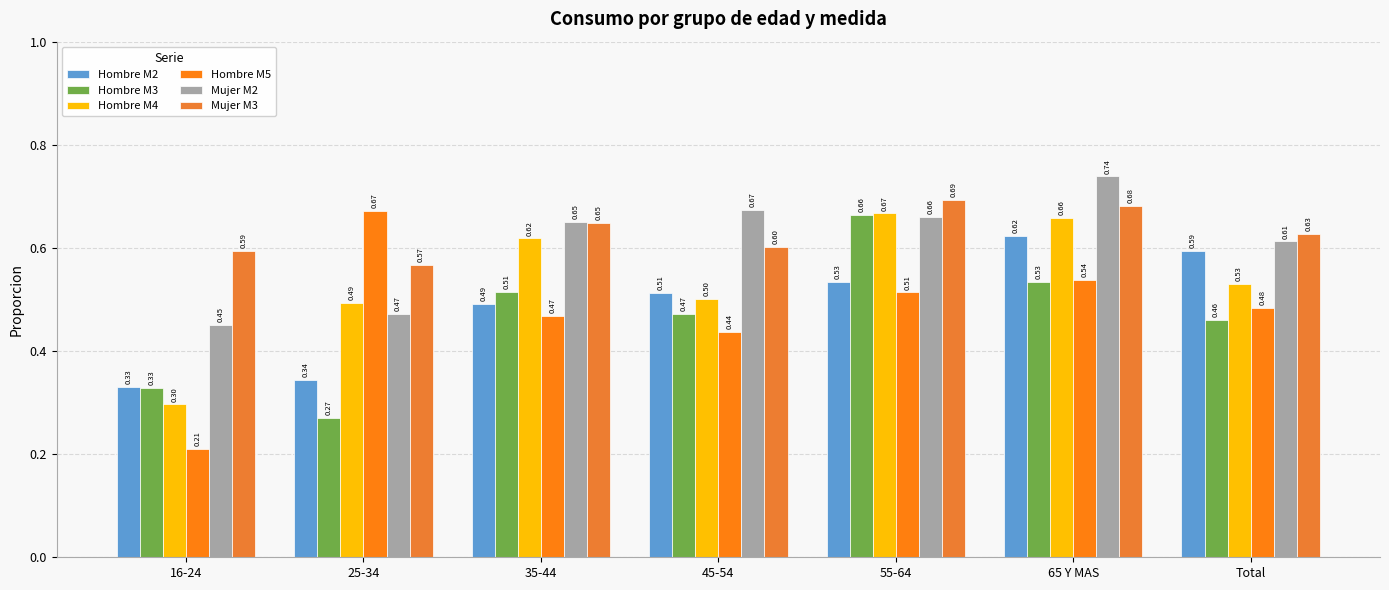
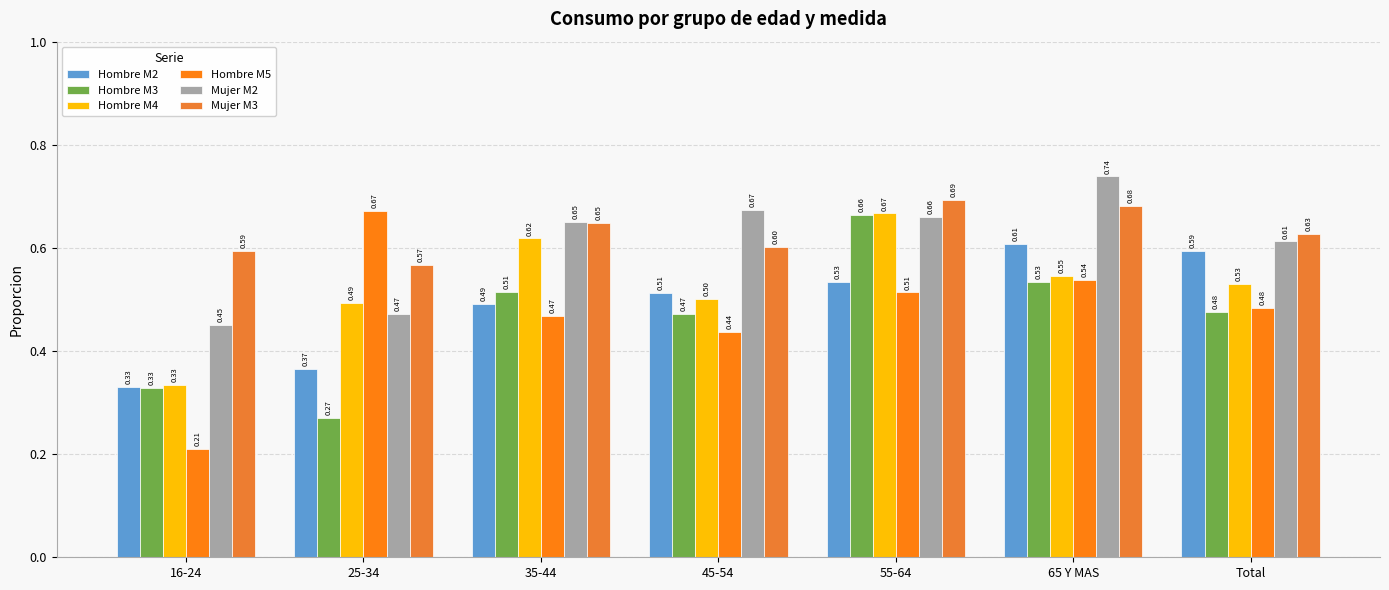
  {
    "Hombre M2": {
      "16-24": 0.33,
-     "25-34": 0.34,
+     "25-34": 0.37,
      "35-44": 0.49,
      "45-54": 0.51,
      "55-64": 0.53,
-     "65 Y MAS": 0.62,
+     "65 Y MAS": 0.61,
      "Total": 0.59
    },
    "Hombre M3": {
      "16-24": 0.33,
      "25-34": 0.27,
      "35-44": 0.51,
      "45-54": 0.47,
      "55-64": 0.66,
      "65 Y MAS": 0.53,
-     "Total": 0.46
+     "Total": 0.48
    },
    "Hombre M4": {
-     "16-24": 0.30,
+     "16-24": 0.33,
      "25-34": 0.49,
      "35-44": 0.62,
      "45-54": 0.50,
      "55-64": 0.67,
-     "65 Y MAS": 0.66,
+     "65 Y MAS": 0.55,
      "Total": 0.53
    },
    "Mujer M2": {
      "16-24": 0.45,
      "25-34": 0.47,
      "35-44": 0.65,
      "45-54": 0.67,
      "55-64": 0.66,
      "65 Y MAS": 0.74,
      "Total": 0.61
    }
  }
